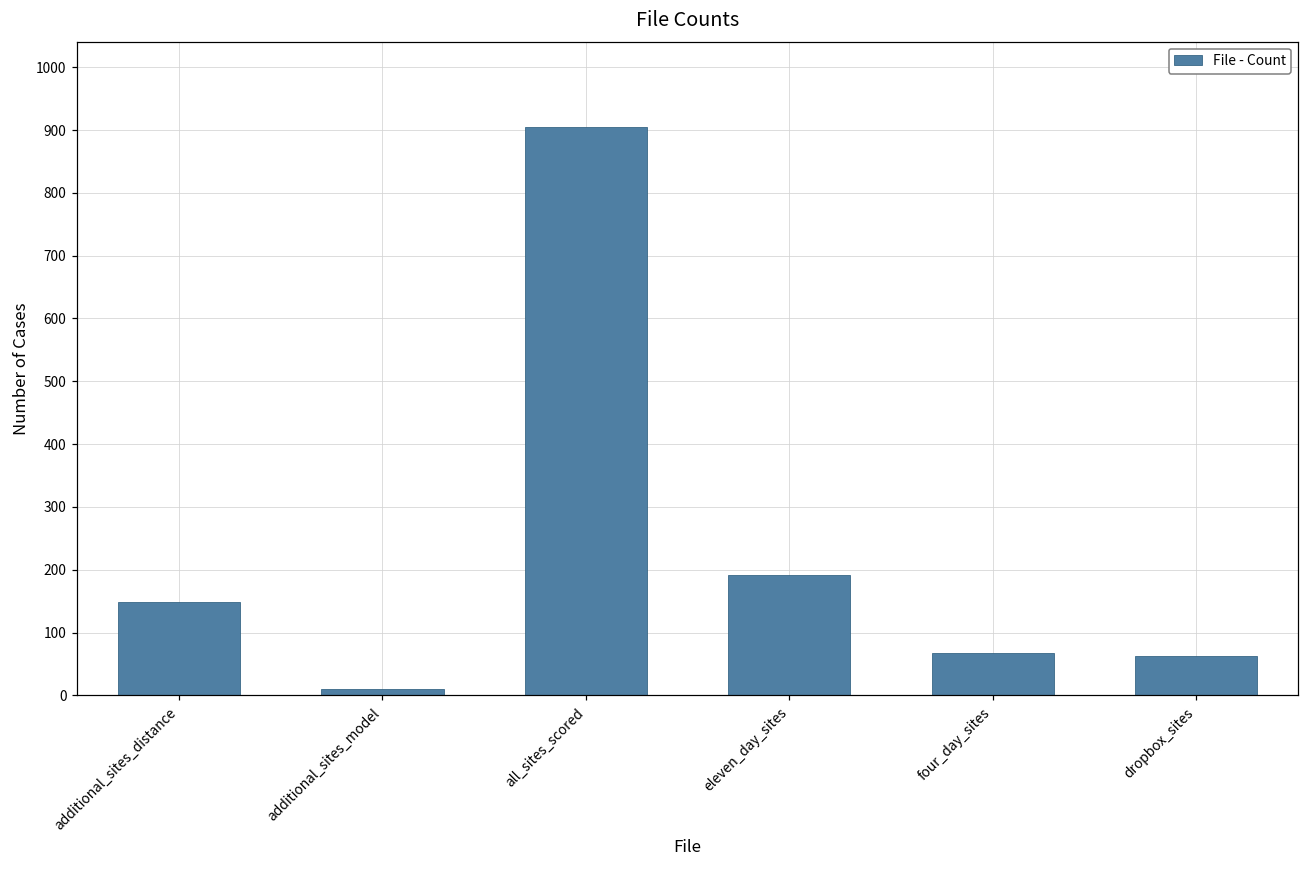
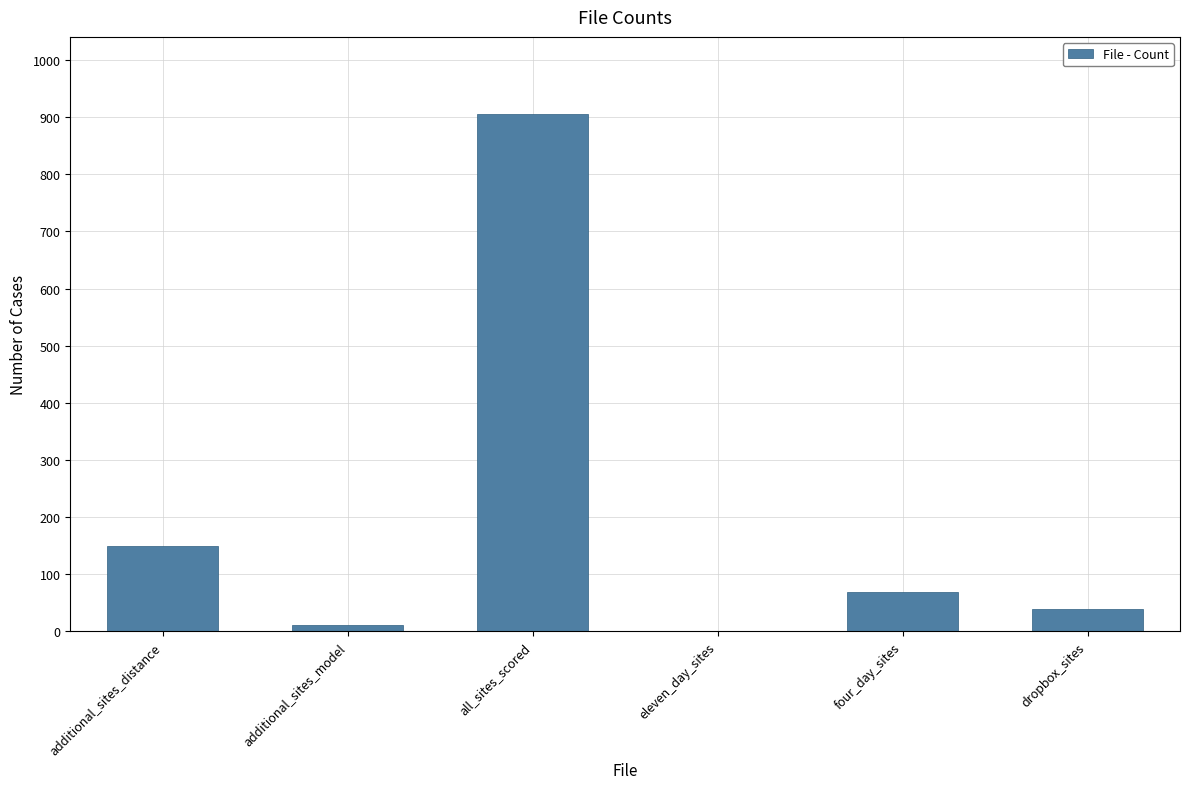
  {
    "additional_sites_distance": 150,
    "additional_sites_model": 10,
    "all_sites_scored": 910,
-   "eleven_day_sites": 190,
+   "eleven_day_sites": 0,
    "four_day_sites": 70,
-   "dropbox_sites": 60
+   "dropbox_sites": 40
  }
